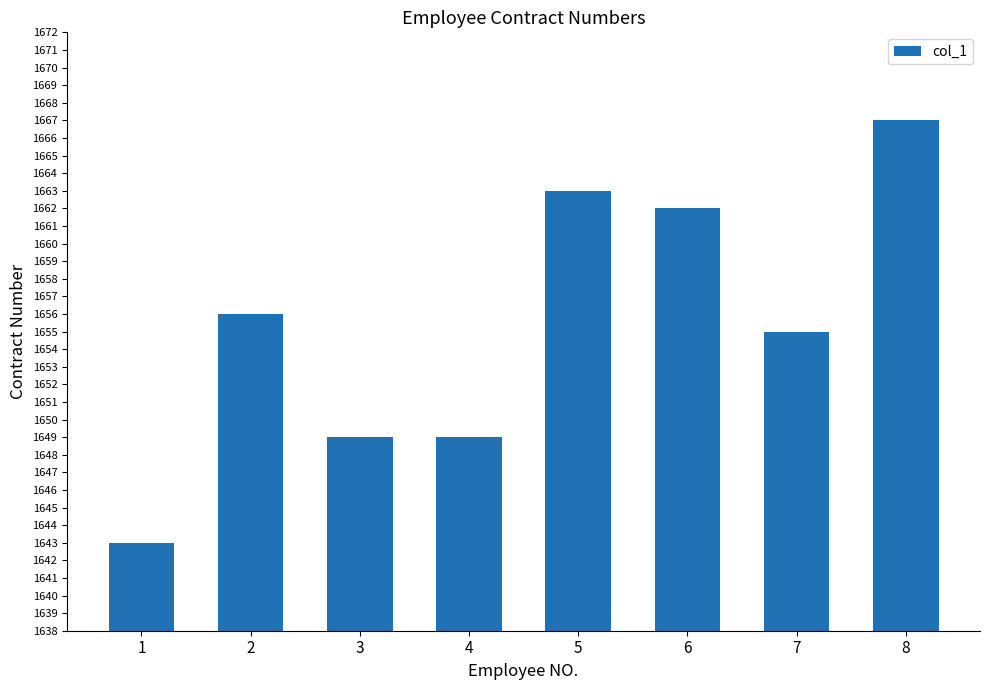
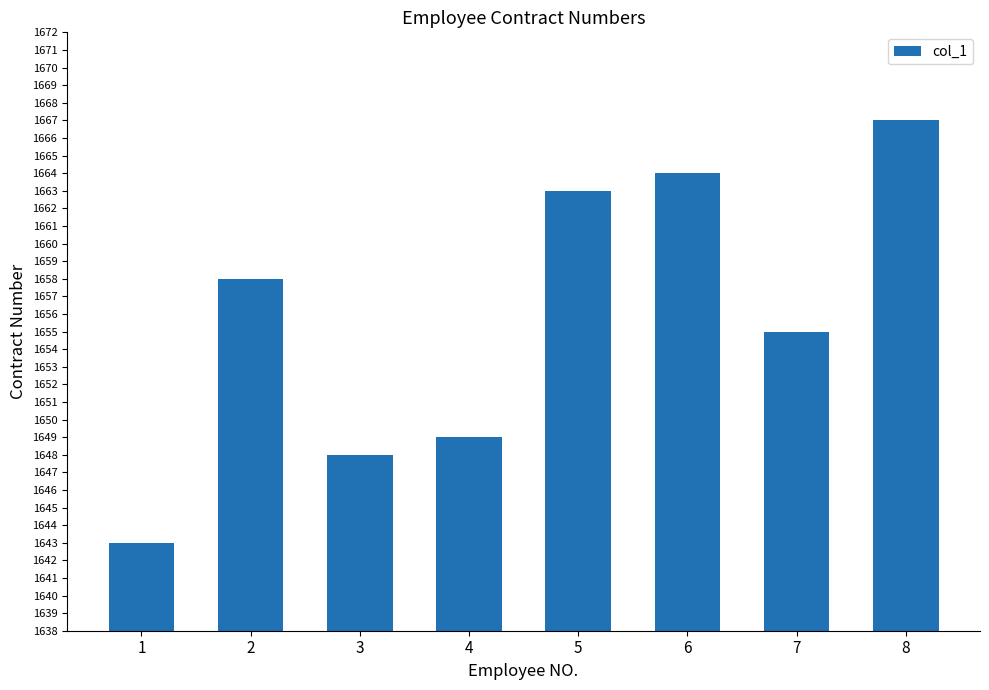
  {
    "1": 1643,
-   "2": 1656,
-   "3": 1649,
+   "2": 1658,
+   "3": 1648,
    "4": 1649,
    "5": 1663,
-   "6": 1662,
+   "6": 1664,
    "7": 1655,
    "8": 1667
  }
